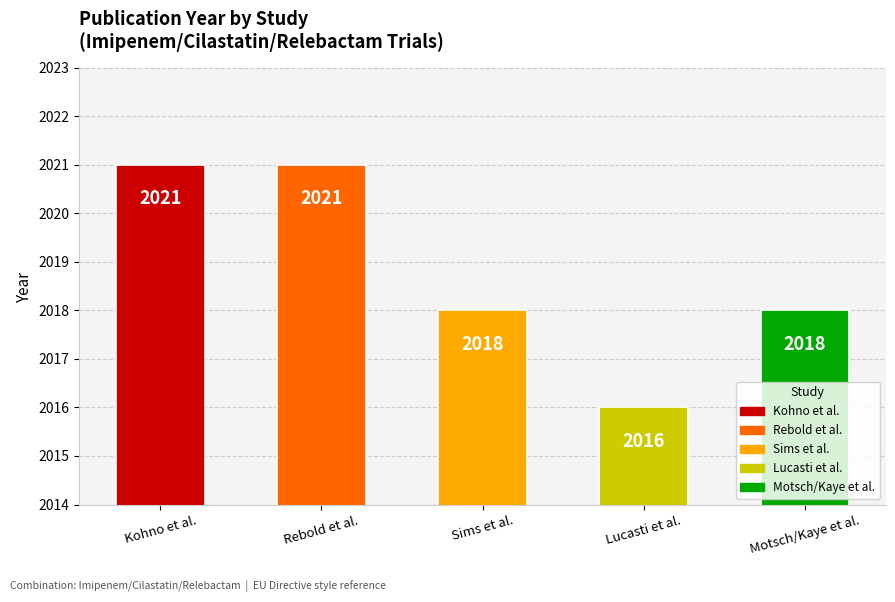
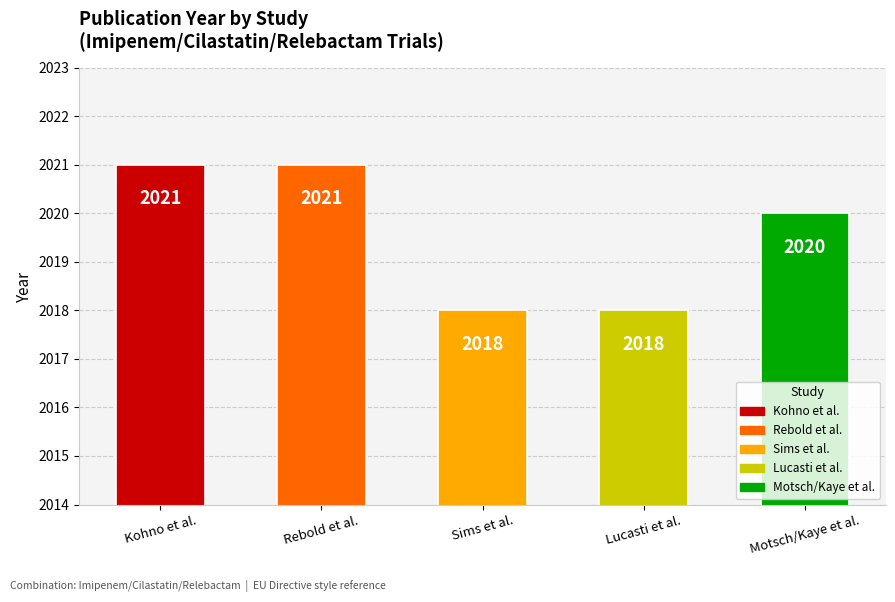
  {
    "Kohno et al.": 2021,
    "Rebold et al.": 2021,
    "Sims et al.": 2018,
-   "Lucasti et al.": 2016,
-   "Motsch/Kaye et al.": 2018
+   "Lucasti et al.": 2018,
+   "Motsch/Kaye et al.": 2020
  }
